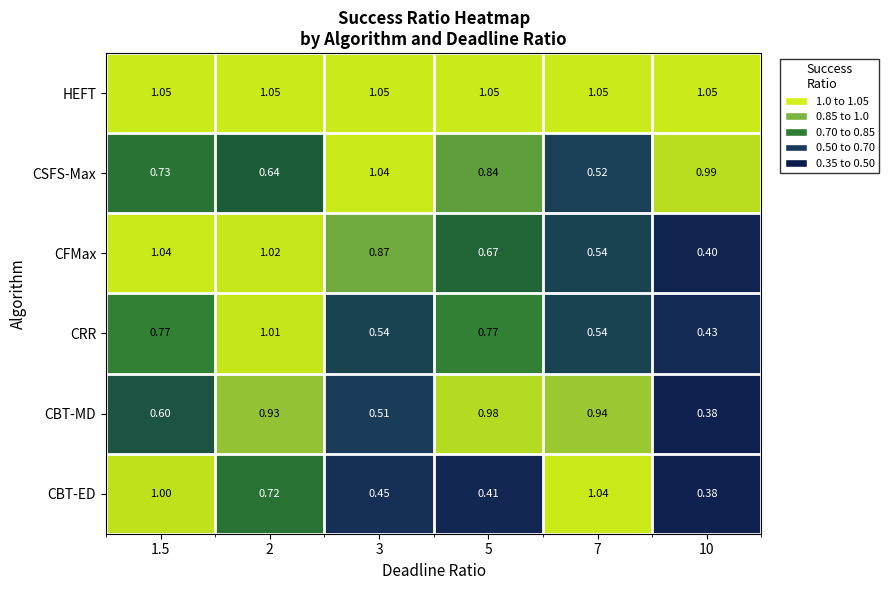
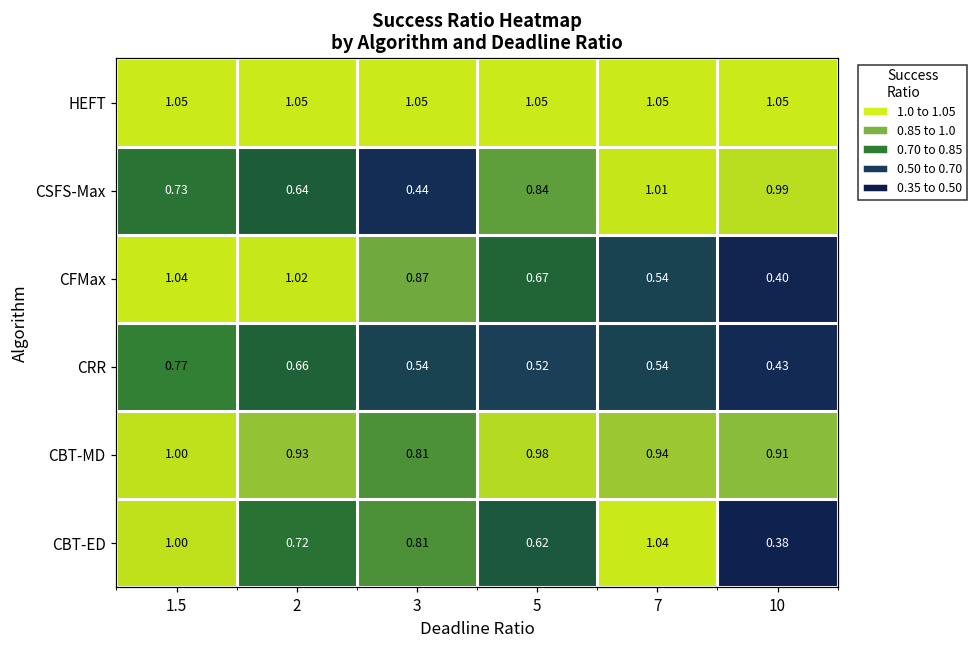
  {
    "HEFT": {
      "1.5": 1.05,
      "2": 1.05,
      "3": 1.05,
      "5": 1.05,
      "7": 1.05,
      "10": 1.05
    },
    "CSFS-Max": {
      "1.5": 0.73,
      "2": 0.64,
-     "3": 1.04,
+     "3": 0.44,
      "5": 0.84,
-     "7": 0.52,
+     "7": 1.01,
      "10": 0.99
    },
    "CFMax": {
      "1.5": 1.04,
      "2": 1.02,
      "3": 0.87,
      "5": 0.67,
      "7": 0.54,
      "10": 0.40
    },
    "CRR": {
      "1.5": 0.77,
-     "2": 1.01,
+     "2": 0.66,
      "3": 0.54,
-     "5": 0.77,
+     "5": 0.52,
      "7": 0.54,
      "10": 0.43
    },
    "CBT-MD": {
-     "1.5": 0.60,
+     "1.5": 1.00,
      "2": 0.93,
-     "3": 0.51,
+     "3": 0.81,
      "5": 0.98,
      "7": 0.94,
-     "10": 0.38
+     "10": 0.91
    },
    "CBT-ED": {
      "1.5": 1.00,
      "2": 0.72,
-     "3": 0.45,
-     "5": 0.41,
+     "3": 0.81,
+     "5": 0.62,
      "7": 1.04,
      "10": 0.38
    }
  }
